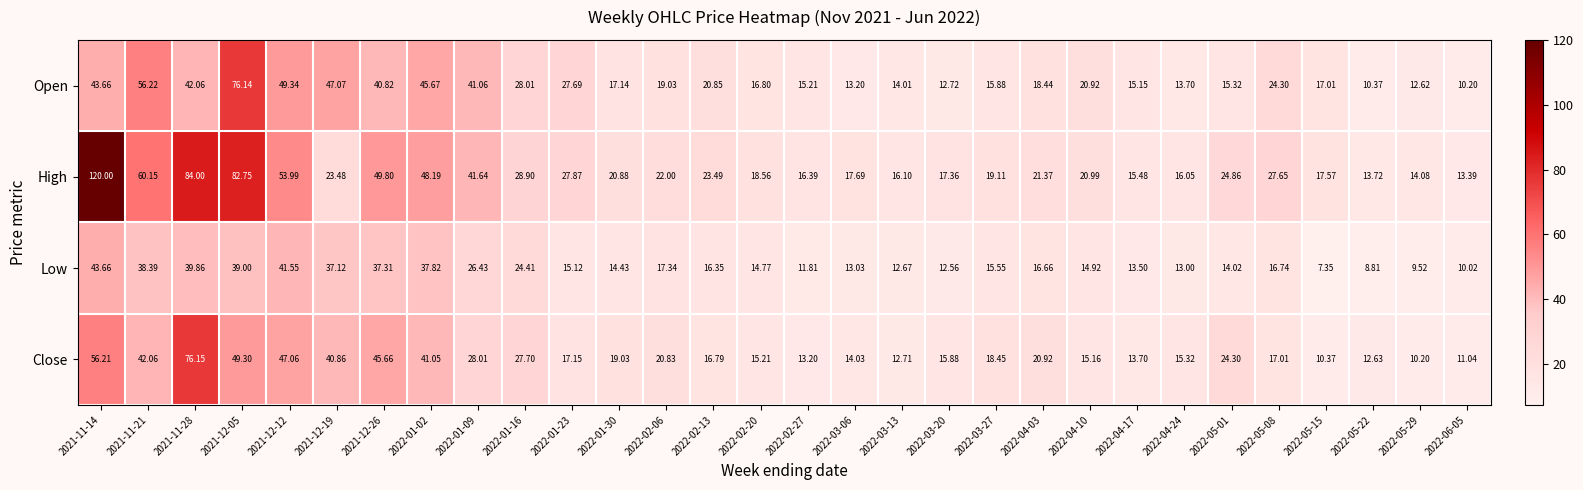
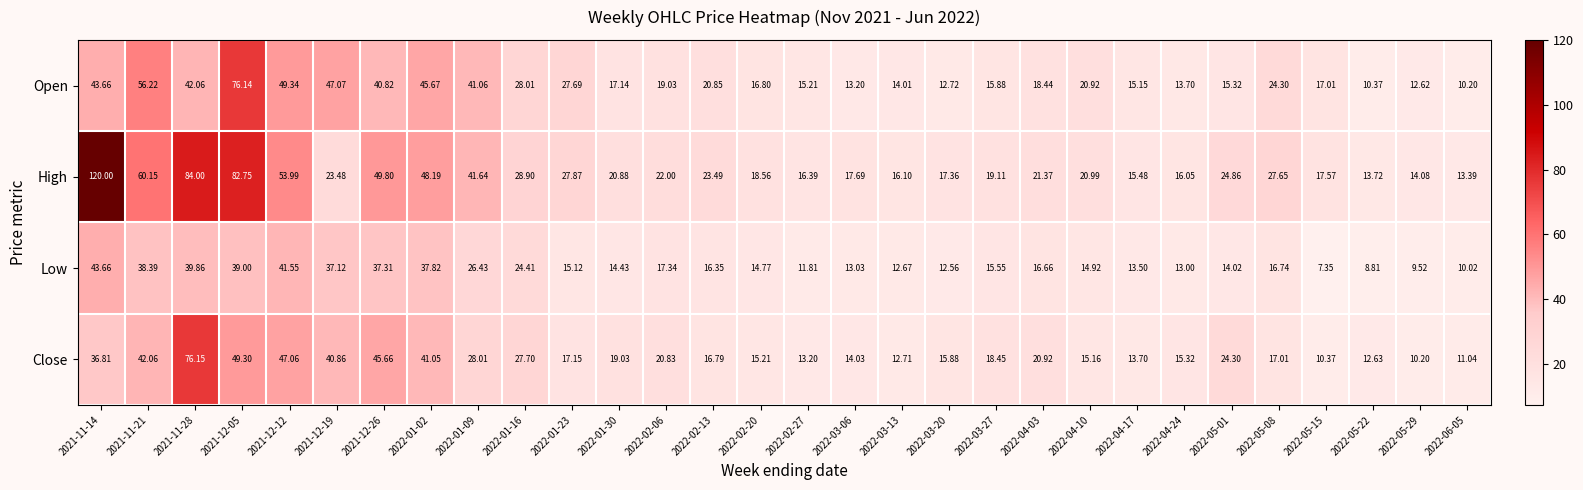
  {
    "Open": {
      "2021-11-14": 43.66,
      "2021-11-21": 56.22,
      "2021-11-28": 42.06,
      "2021-12-05": 76.14,
      "2021-12-12": 49.34,
      "2021-12-19": 47.07,
      "2021-12-26": 40.82,
      "2022-01-02": 45.67,
      "2022-01-09": 41.06,
      "2022-01-16": 28.01,
      "2022-01-23": 27.69,
      "2022-01-30": 17.14,
      "2022-02-06": 19.03,
      "2022-02-13": 20.85,
      "2022-02-20": 16.80,
      "2022-02-27": 15.21,
      "2022-03-06": 13.20,
      "2022-03-13": 14.01,
      "2022-03-20": 12.72,
      "2022-03-27": 15.88,
      "2022-04-03": 18.44,
      "2022-04-10": 20.92,
      "2022-04-17": 15.15,
      "2022-04-24": 13.70,
      "2022-05-01": 15.32,
      "2022-05-08": 24.30,
      "2022-05-15": 17.01,
      "2022-05-22": 10.37,
      "2022-05-29": 12.62,
      "2022-06-05": 10.20
    },
    "High": {
      "2021-11-14": 120.00,
      "2021-11-21": 60.15,
      "2021-11-28": 84.00,
      "2021-12-05": 82.75,
      "2021-12-12": 53.99,
      "2021-12-19": 23.48,
      "2021-12-26": 49.80,
      "2022-01-02": 48.19,
      "2022-01-09": 41.64,
      "2022-01-16": 28.90,
      "2022-01-23": 27.87,
      "2022-01-30": 20.88,
      "2022-02-06": 22.00,
      "2022-02-13": 23.49,
      "2022-02-20": 18.56,
      "2022-02-27": 16.39,
      "2022-03-06": 17.69,
      "2022-03-13": 16.10,
      "2022-03-20": 17.36,
      "2022-03-27": 19.11,
      "2022-04-03": 21.37,
      "2022-04-10": 20.99,
      "2022-04-17": 15.48,
      "2022-04-24": 16.05,
      "2022-05-01": 24.86,
      "2022-05-08": 27.65,
      "2022-05-15": 17.57,
      "2022-05-22": 13.72,
      "2022-05-29": 14.08,
      "2022-06-05": 13.39
    },
    "Low": {
      "2021-11-14": 43.66,
      "2021-11-21": 38.39,
      "2021-11-28": 39.86,
      "2021-12-05": 39.00,
      "2021-12-12": 41.55,
      "2021-12-19": 37.12,
      "2021-12-26": 37.31,
      "2022-01-02": 37.82,
      "2022-01-09": 26.43,
      "2022-01-16": 24.41,
      "2022-01-23": 15.12,
      "2022-01-30": 14.43,
      "2022-02-06": 17.34,
      "2022-02-13": 16.35,
      "2022-02-20": 14.77,
      "2022-02-27": 11.81,
      "2022-03-06": 13.03,
      "2022-03-13": 12.67,
      "2022-03-20": 12.56,
      "2022-03-27": 15.55,
      "2022-04-03": 16.66,
      "2022-04-10": 14.92,
      "2022-04-17": 13.50,
      "2022-04-24": 13.00,
      "2022-05-01": 14.02,
      "2022-05-08": 16.74,
      "2022-05-15": 7.35,
      "2022-05-22": 8.81,
      "2022-05-29": 9.52,
      "2022-06-05": 10.02
    },
    "Close": {
-     "2021-11-14": 56.21,
+     "2021-11-14": 36.81,
      "2021-11-21": 42.06,
      "2021-11-28": 76.15,
      "2021-12-05": 49.30,
      "2021-12-12": 47.06,
      "2021-12-19": 40.86,
      "2021-12-26": 45.66,
      "2022-01-02": 41.05,
      "2022-01-09": 28.01,
      "2022-01-16": 27.70,
      "2022-01-23": 17.15,
      "2022-01-30": 19.03,
      "2022-02-06": 20.83,
      "2022-02-13": 16.79,
      "2022-02-20": 15.21,
      "2022-02-27": 13.20,
      "2022-03-06": 14.03,
      "2022-03-13": 12.71,
      "2022-03-20": 15.88,
      "2022-03-27": 18.45,
      "2022-04-03": 20.92,
      "2022-04-10": 15.16,
      "2022-04-17": 13.70,
      "2022-04-24": 15.32,
      "2022-05-01": 24.30,
      "2022-05-08": 17.01,
      "2022-05-15": 10.37,
      "2022-05-22": 12.63,
      "2022-05-29": 10.20,
      "2022-06-05": 11.04
    }
  }
